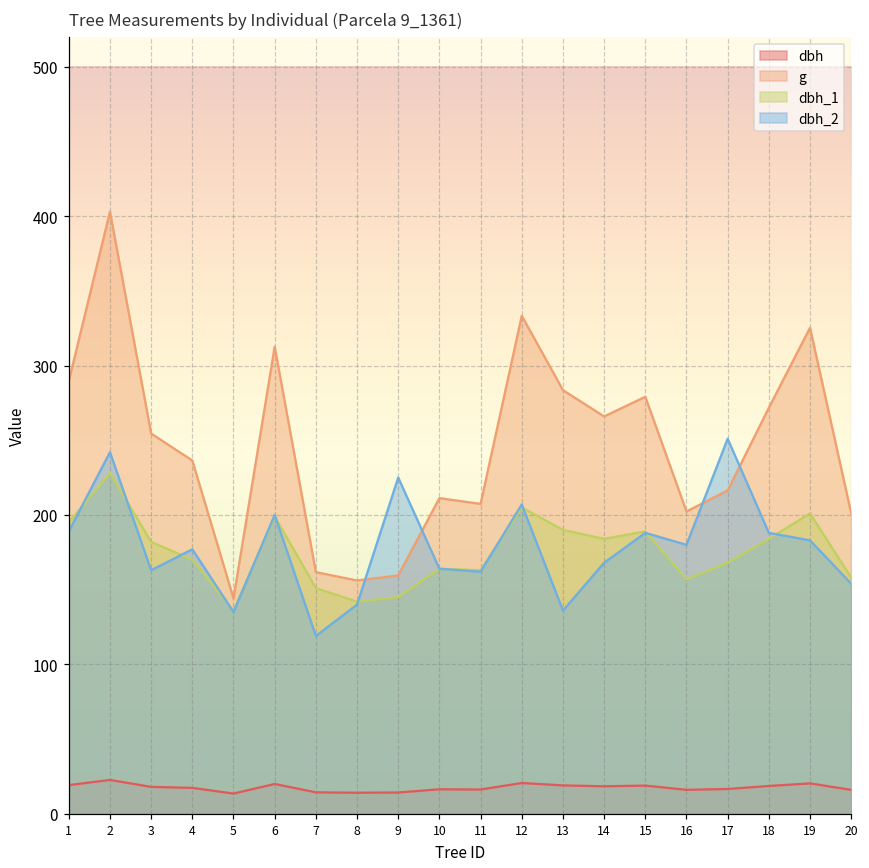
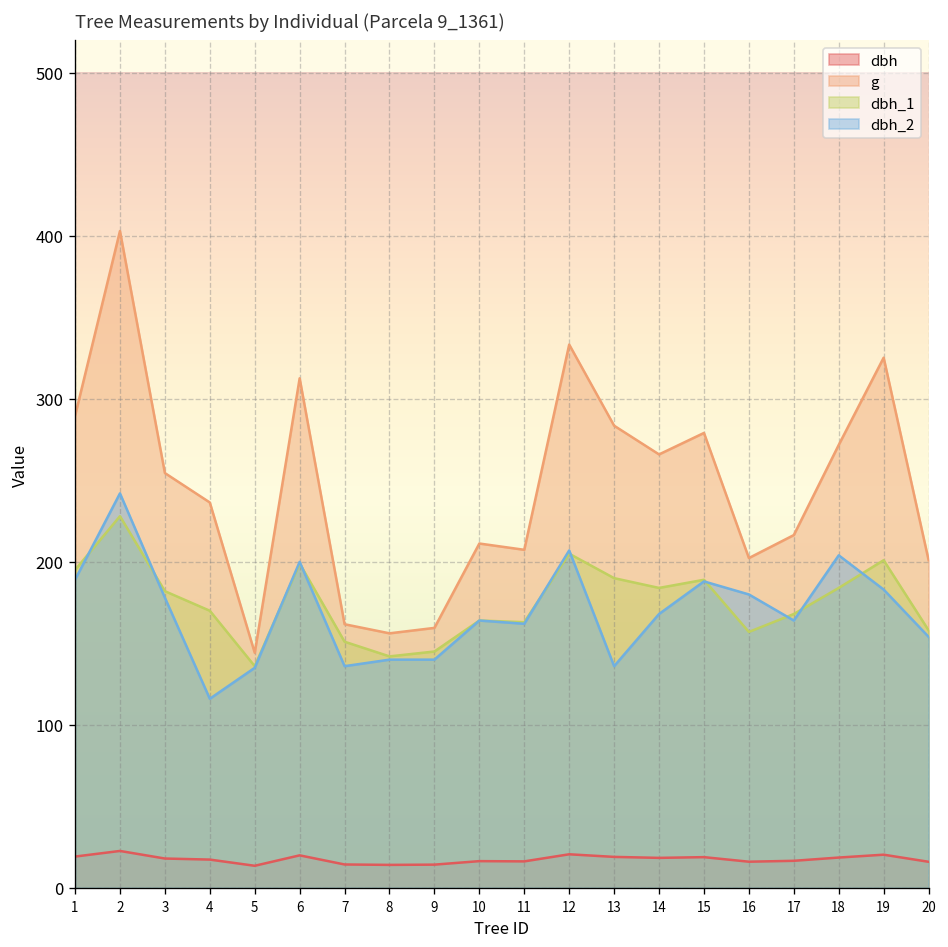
  {
    "dbh_2": {
      "1": 189,
      "2": 242,
-     "3": 163,
-     "4": 177,
-     "7": 119,
+     "3": 178,
+     "4": 116,
+     "7": 136,
      "8": 140,
-     "9": 225,
+     "9": 140,
      "12": 207,
      "13": 136,
      "14": 168,
      "16": 180,
-     "17": 251,
-     "18": 188,
+     "17": 164,
+     "18": 204,
      "19": 183,
      "20": 154
    }
  }
